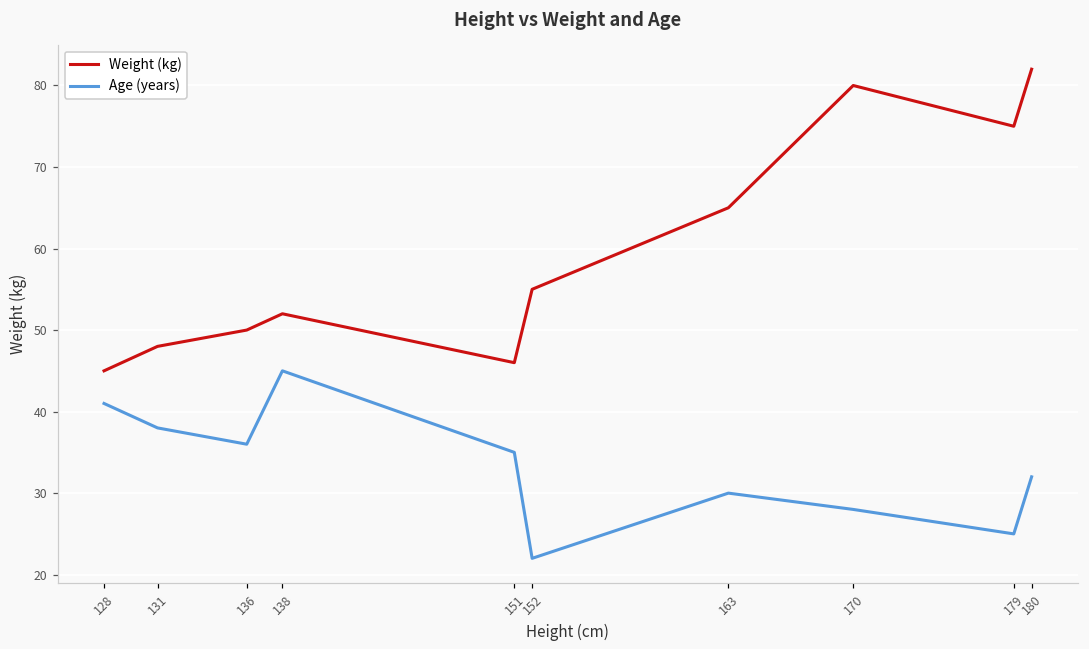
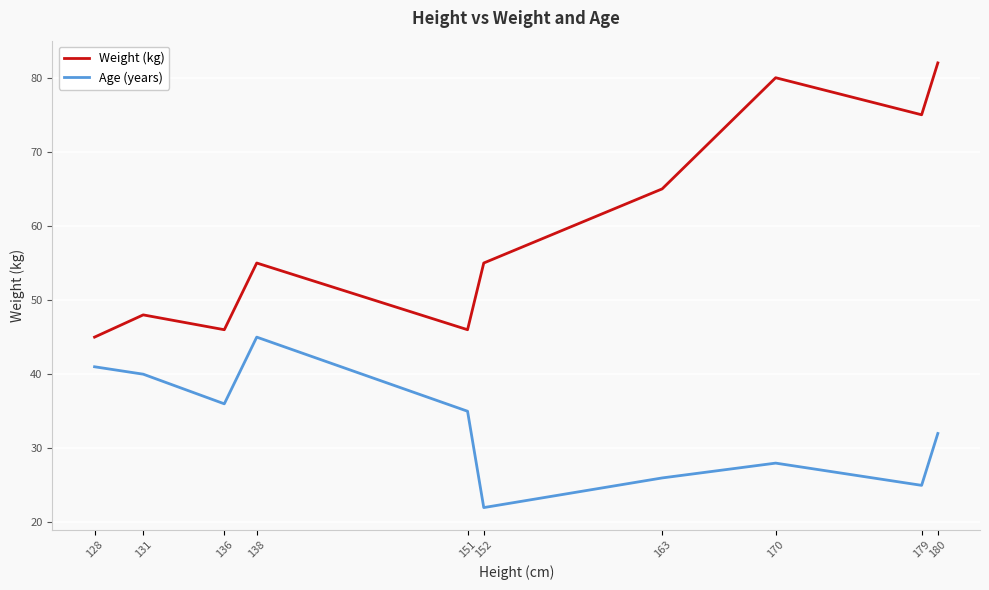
  {
    "Weight (kg)": {
      "128": 45,
      "131": 48,
-     "136": 50,
-     "138": 52,
+     "136": 46,
+     "138": 55,
      "151": 46,
      "152": 55,
      "163": 65,
      "170": 80,
      "179": 75,
      "180": 82
    },
    "Age (years)": {
      "128": 41,
-     "131": 38,
+     "131": 40,
      "136": 36,
      "138": 45,
      "151": 35,
      "152": 22,
-     "163": 30,
+     "163": 26,
      "170": 28,
      "179": 25,
      "180": 32
    }
  }
